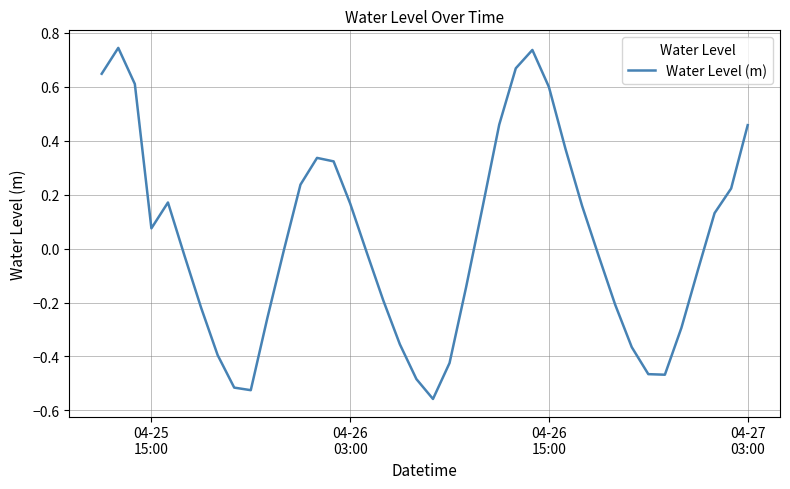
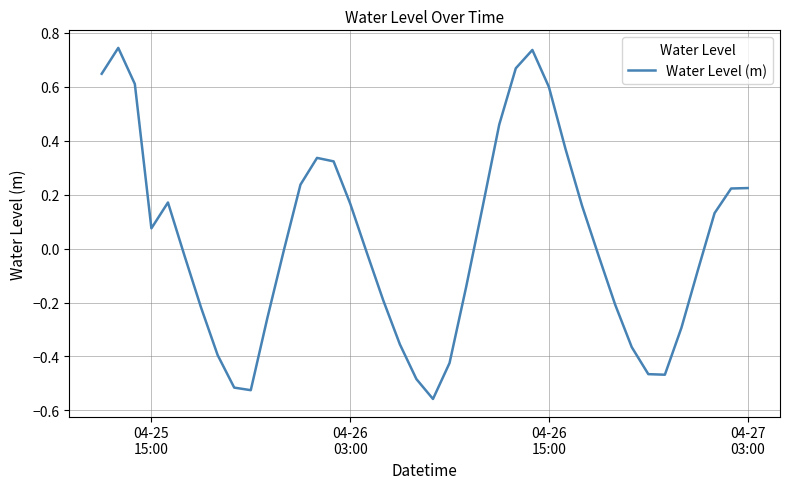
  {
    "04-25 15:00": 0.07,
    "04-26 03:00": 0.17,
    "04-26 15:00": 0.60,
-   "04-27 03:00": 0.46
+   "04-27 03:00": 0.22
  }
